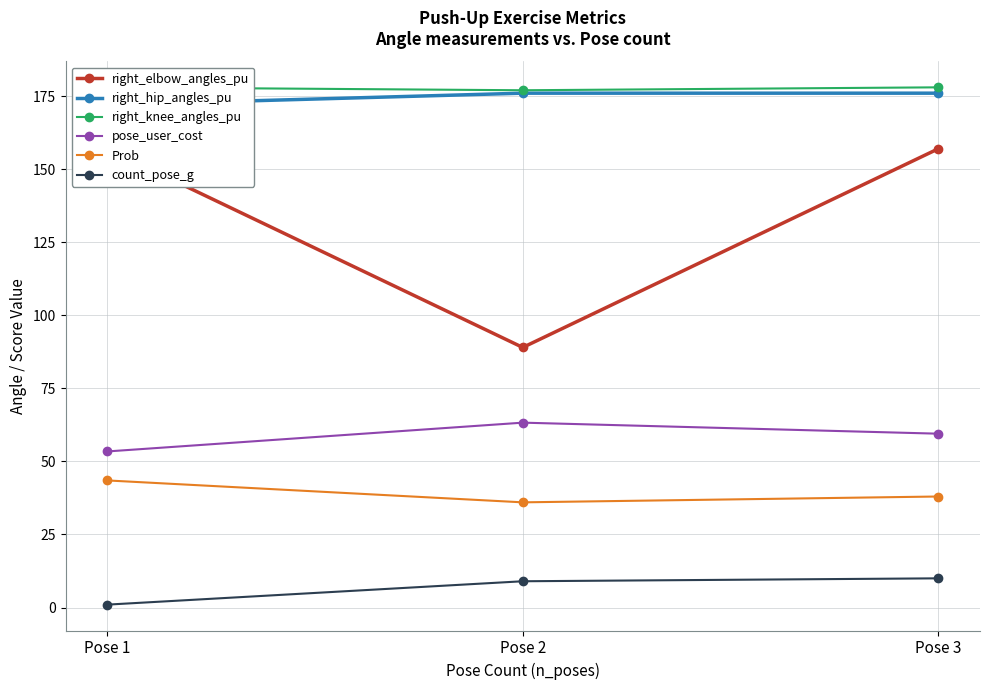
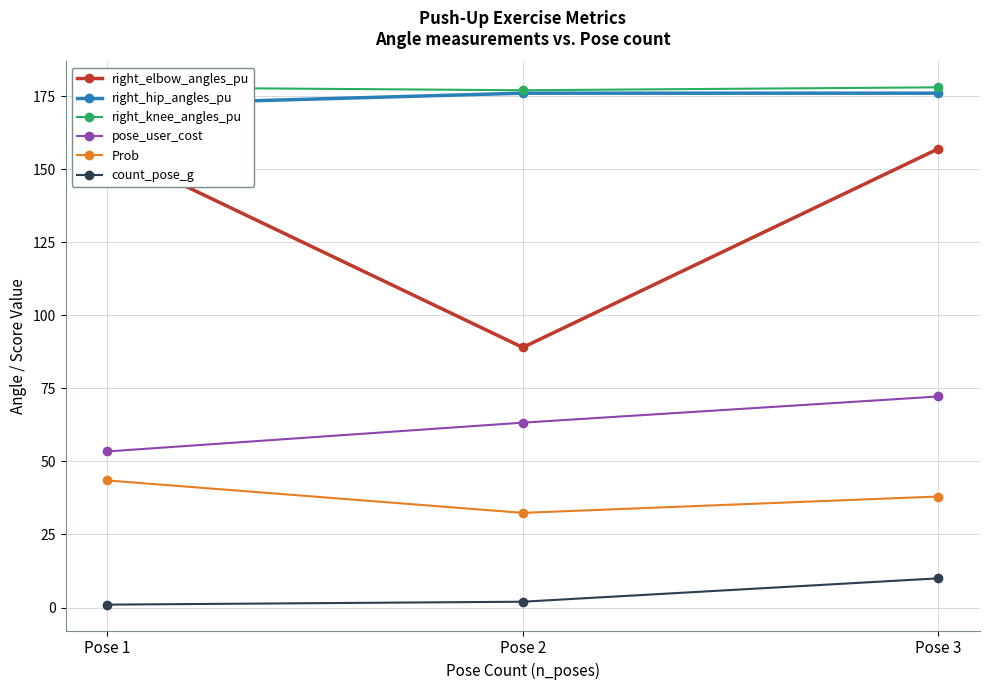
  {
    "right_elbow_angles_pu": {
      "Pose 2": 89,
      "Pose 3": 157
    },
    "right_hip_angles_pu": {
      "Pose 2": 176,
      "Pose 3": 176
    },
    "right_knee_angles_pu": {
      "Pose 2": 177,
      "Pose 3": 178
    },
    "pose_user_cost": {
      "Pose 1": 53,
      "Pose 2": 63,
-     "Pose 3": 59
+     "Pose 3": 72
    },
    "Prob": {
      "Pose 1": 44,
-     "Pose 2": 36,
+     "Pose 2": 32,
      "Pose 3": 38
    },
    "count_pose_g": {
      "Pose 1": 1,
-     "Pose 2": 9,
+     "Pose 2": 2,
      "Pose 3": 10
    }
  }
